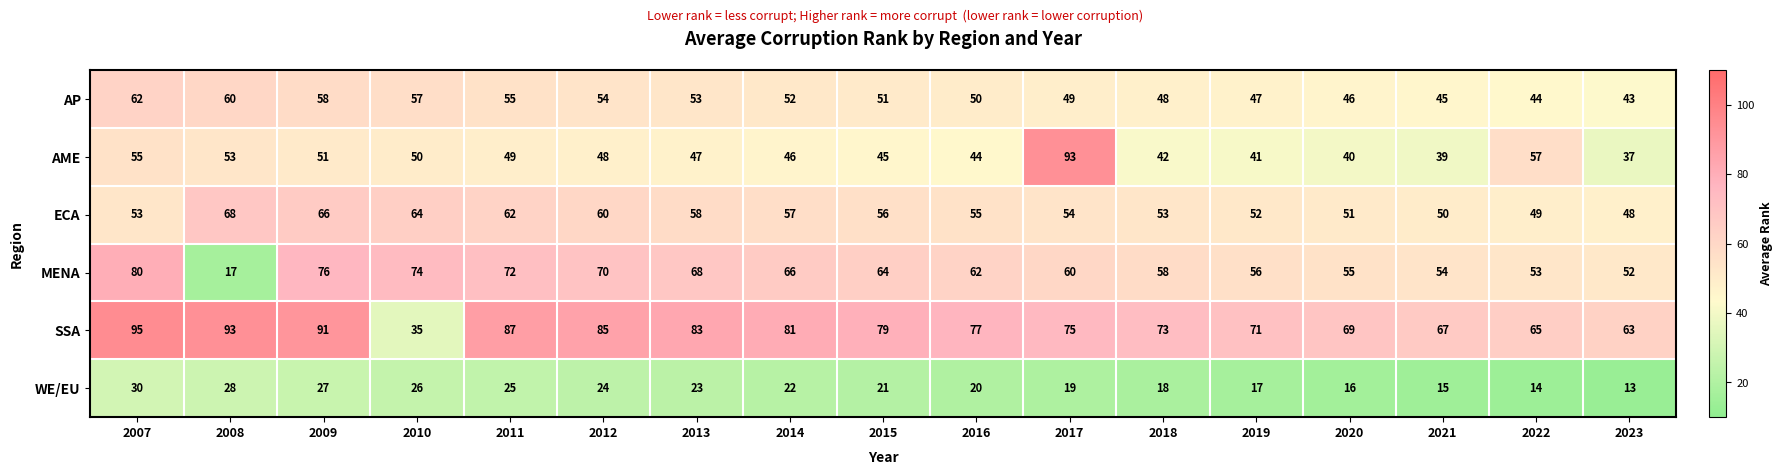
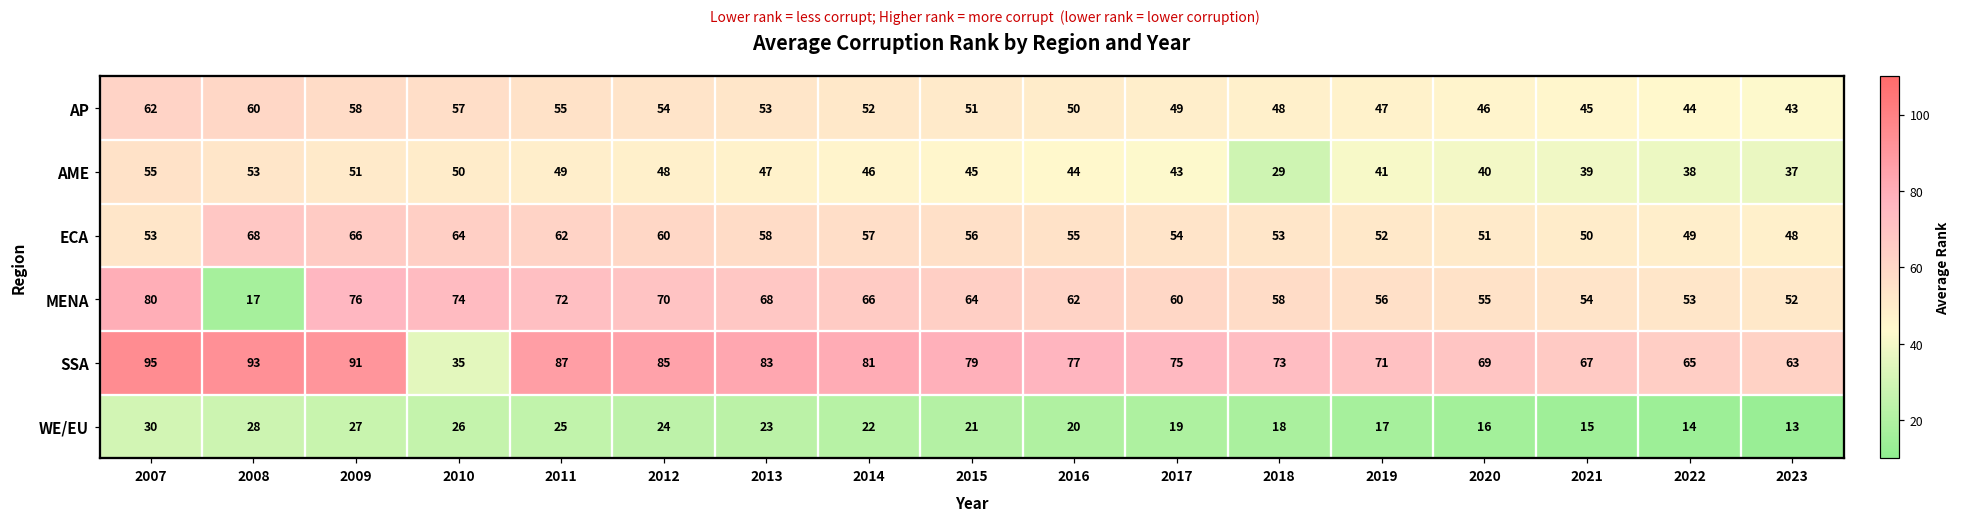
  {
    "AP": {
      "2007": 62,
      "2008": 60,
      "2009": 58,
      "2010": 57,
      "2011": 55,
      "2012": 54,
      "2013": 53,
      "2014": 52,
      "2015": 51,
      "2016": 50,
      "2017": 49,
      "2018": 48,
      "2019": 47,
      "2020": 46,
      "2021": 45,
      "2022": 44,
      "2023": 43
    },
    "AME": {
      "2007": 55,
      "2008": 53,
      "2009": 51,
      "2010": 50,
      "2011": 49,
      "2012": 48,
      "2013": 47,
      "2014": 46,
      "2015": 45,
      "2016": 44,
-     "2017": 93,
-     "2018": 42,
+     "2017": 43,
+     "2018": 29,
      "2019": 41,
      "2020": 40,
      "2021": 39,
-     "2022": 57,
+     "2022": 38,
      "2023": 37
    },
    "ECA": {
      "2007": 53,
      "2008": 68,
      "2009": 66,
      "2010": 64,
      "2011": 62,
      "2012": 60,
      "2013": 58,
      "2014": 57,
      "2015": 56,
      "2016": 55,
      "2017": 54,
      "2018": 53,
      "2019": 52,
      "2020": 51,
      "2021": 50,
      "2022": 49,
      "2023": 48
    },
    "MENA": {
      "2007": 80,
      "2008": 17,
      "2009": 76,
      "2010": 74,
      "2011": 72,
      "2012": 70,
      "2013": 68,
      "2014": 66,
      "2015": 64,
      "2016": 62,
      "2017": 60,
      "2018": 58,
      "2019": 56,
      "2020": 55,
      "2021": 54,
      "2022": 53,
      "2023": 52
    },
    "SSA": {
      "2007": 95,
      "2008": 93,
      "2009": 91,
      "2010": 35,
      "2011": 87,
      "2012": 85,
      "2013": 83,
      "2014": 81,
      "2015": 79,
      "2016": 77,
      "2017": 75,
      "2018": 73,
      "2019": 71,
      "2020": 69,
      "2021": 67,
      "2022": 65,
      "2023": 63
    },
    "WE/EU": {
      "2007": 30,
      "2008": 28,
      "2009": 27,
      "2010": 26,
      "2011": 25,
      "2012": 24,
      "2013": 23,
      "2014": 22,
      "2015": 21,
      "2016": 20,
      "2017": 19,
      "2018": 18,
      "2019": 17,
      "2020": 16,
      "2021": 15,
      "2022": 14,
      "2023": 13
    }
  }
